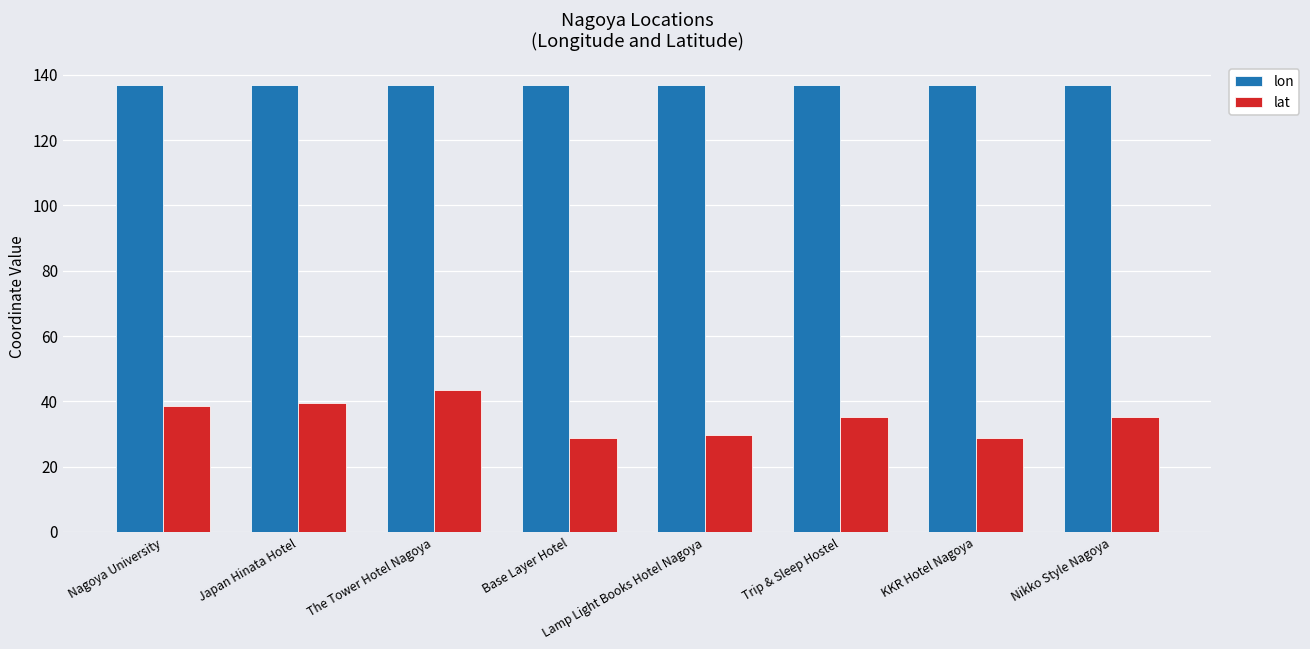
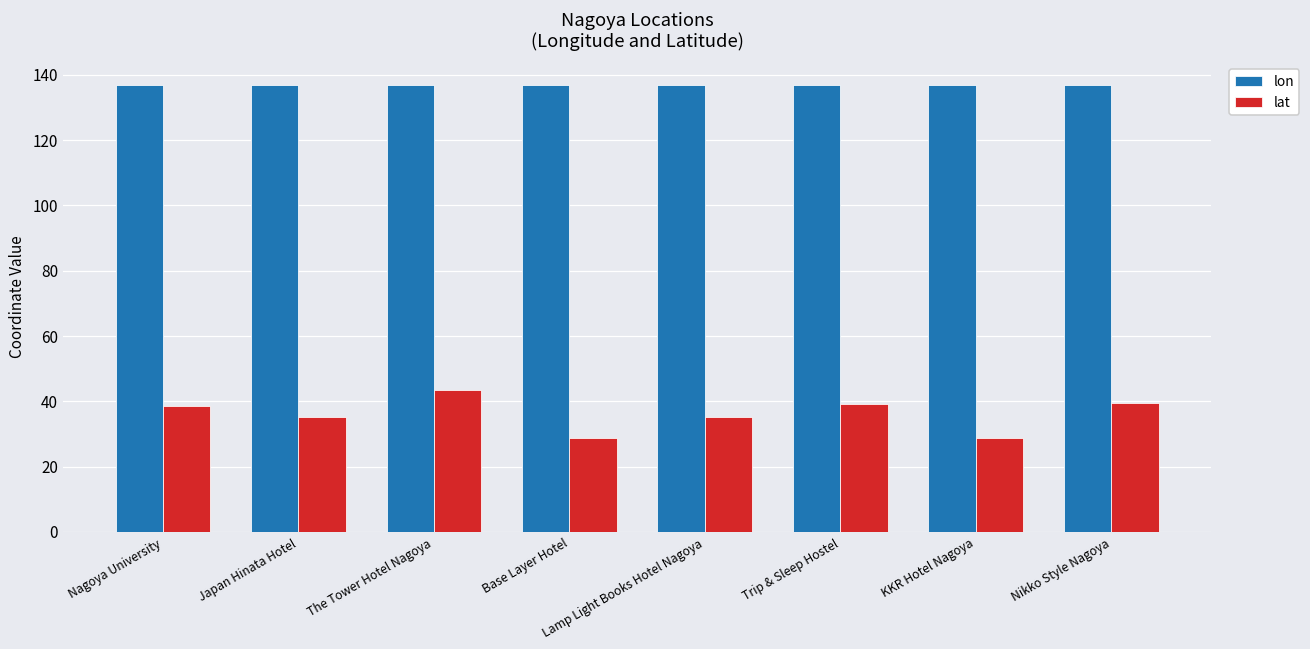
  {
    "lon": {
      "Nagoya University": 137,
      "Japan Hinata Hotel": 137,
      "The Tower Hotel Nagoya": 137,
      "Base Layer Hotel": 137,
      "Lamp Light Books Hotel Nagoya": 137,
      "Trip & Sleep Hostel": 137,
      "KKR Hotel Nagoya": 137,
      "Nikko Style Nagoya": 137
    },
    "lat": {
      "Nagoya University": 38,
-     "Japan Hinata Hotel": 39,
+     "Japan Hinata Hotel": 35,
      "The Tower Hotel Nagoya": 44,
      "Base Layer Hotel": 29,
-     "Lamp Light Books Hotel Nagoya": 30,
-     "Trip & Sleep Hostel": 35,
+     "Lamp Light Books Hotel Nagoya": 35,
+     "Trip & Sleep Hostel": 39,
      "KKR Hotel Nagoya": 29,
-     "Nikko Style Nagoya": 35
+     "Nikko Style Nagoya": 39
    }
  }
